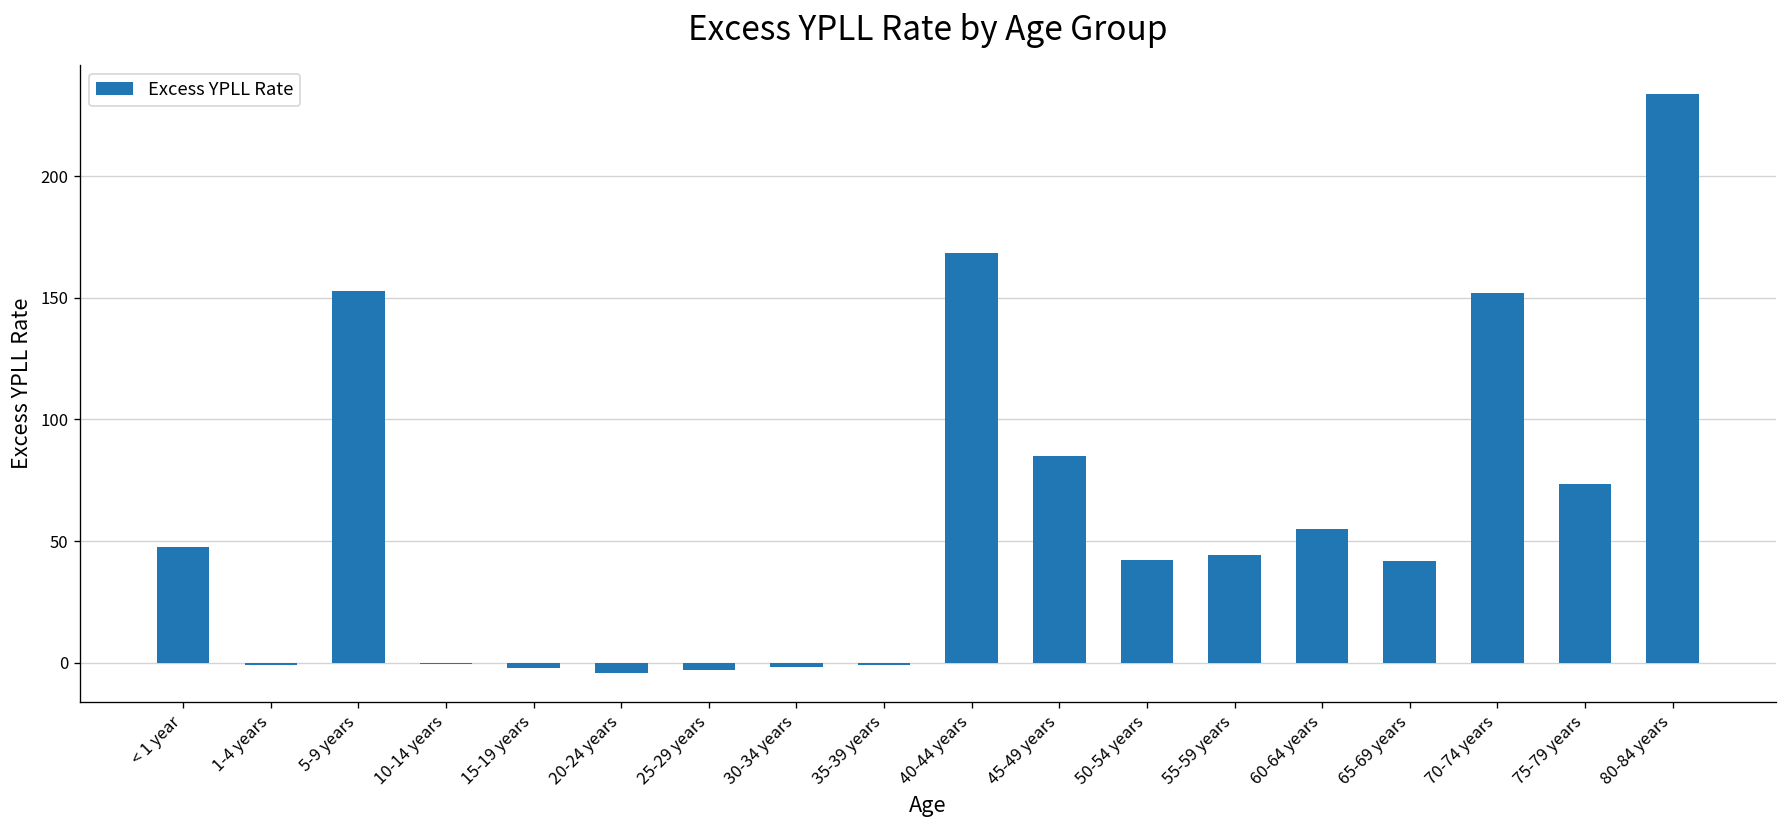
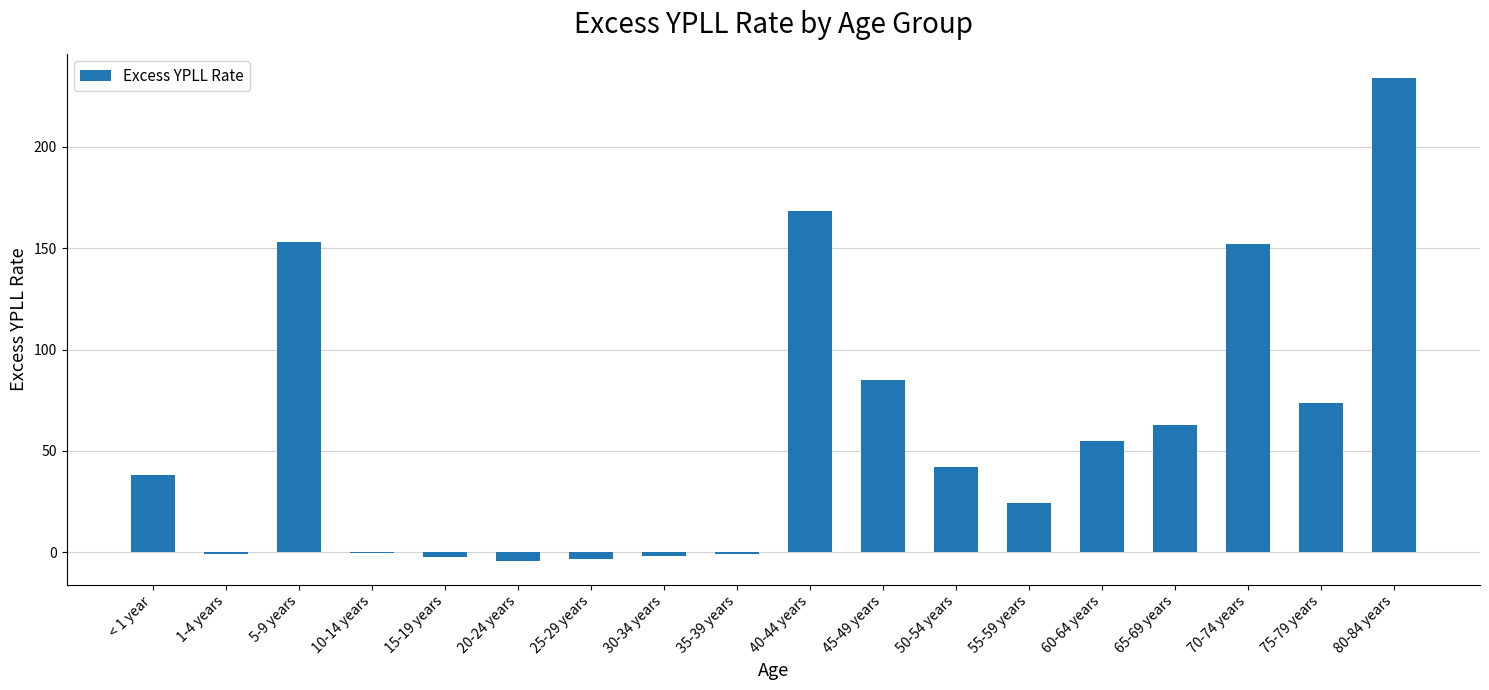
  {
-   "< 1 year": 48,
+   "< 1 year": 38,
    "5-9 years": 153,
    "15-19 years": -2,
    "20-24 years": -4,
    "25-29 years": -3,
    "30-34 years": -2,
    "40-44 years": 168,
    "45-49 years": 85,
    "50-54 years": 42,
-   "55-59 years": 44,
+   "55-59 years": 24,
    "60-64 years": 55,
-   "65-69 years": 42,
+   "65-69 years": 63,
    "70-74 years": 152,
    "75-79 years": 73,
    "80-84 years": 234
  }
